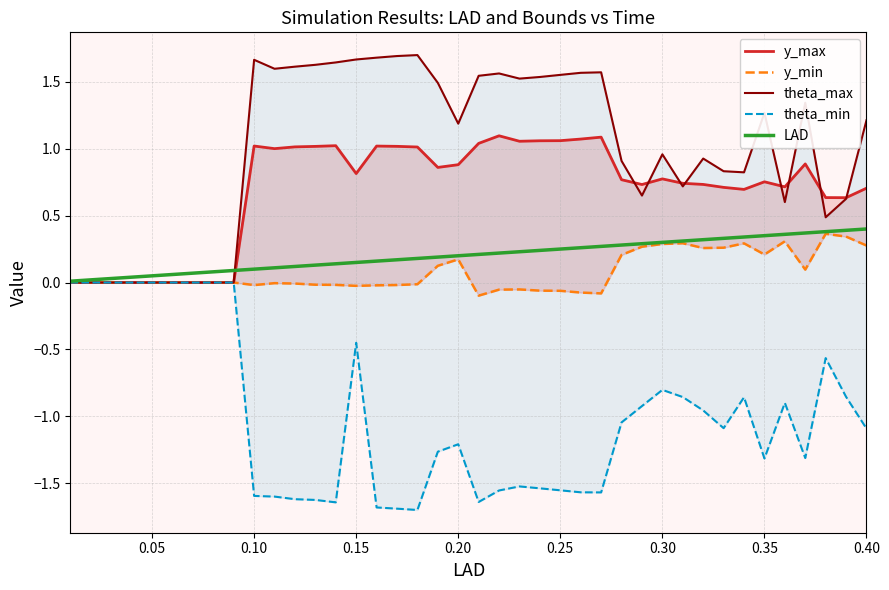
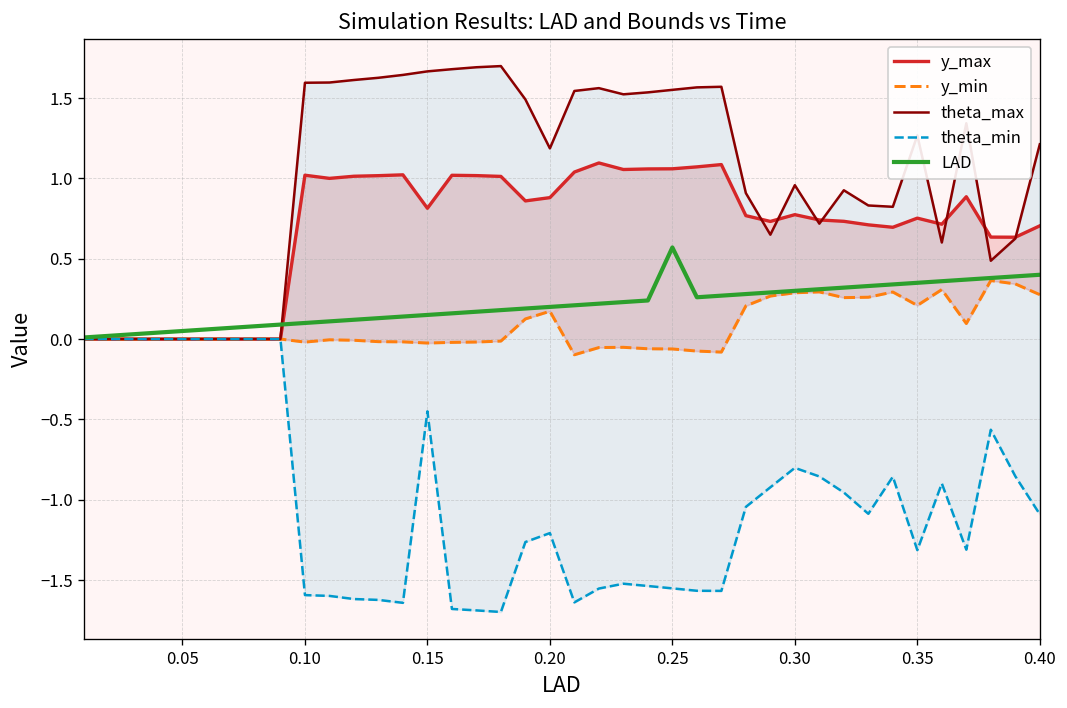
  {
    "y_max": {
      "0.10": 1.02,
      "0.15": 0.81,
      "0.20": 0.88,
      "0.25": 1.06,
      "0.30": 0.77,
      "0.35": 0.75,
      "0.40": 0.70
    },
    "y_min": {
      "0.10": -0.02,
      "0.15": -0.02,
      "0.20": 0.17,
      "0.25": -0.06,
      "0.35": 0.21,
      "0.40": 0.28
    },
    "theta_max": {
-     "0.10": 1.66,
+     "0.10": 1.60,
      "0.15": 1.67,
      "0.20": 1.19,
      "0.25": 1.55,
      "0.30": 0.96,
      "0.40": 1.21
    },
    "theta_min": {
      "0.10": -1.59,
      "0.15": -0.45,
      "0.20": -1.21,
      "0.25": -1.55,
      "0.30": -0.80,
      "0.35": -1.31,
      "0.40": -1.09
    },
    "LAD": {
      "0.05": 0.05,
      "0.10": 0.10,
      "0.15": 0.15,
      "0.20": 0.20,
-     "0.25": 0.25,
+     "0.25": 0.57,
      "0.35": 0.35,
      "0.40": 0.40
    }
  }
